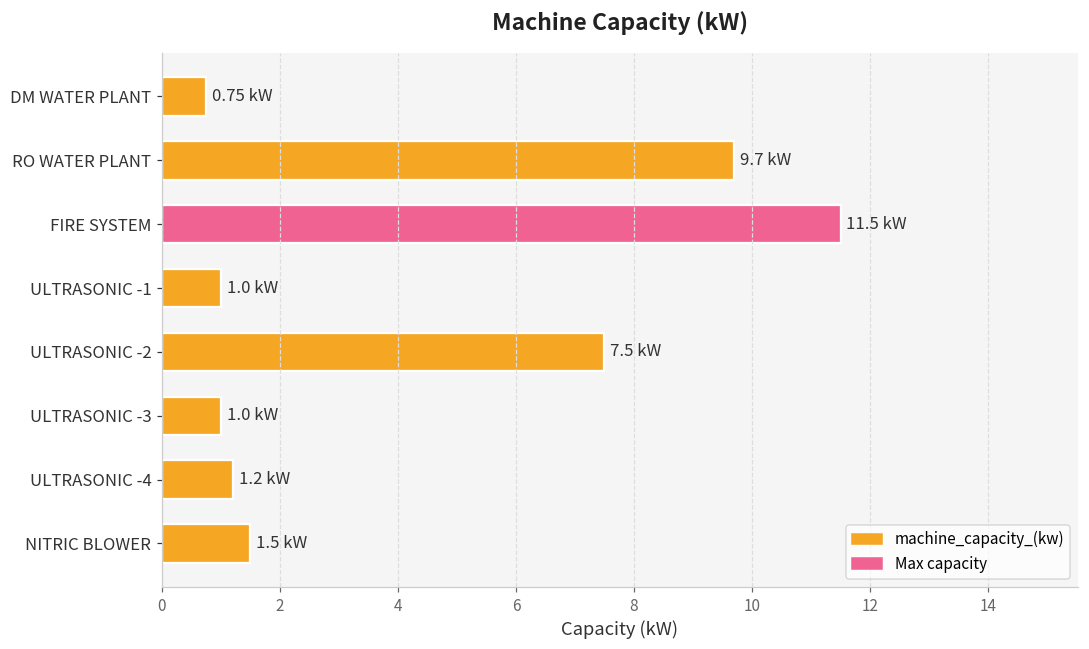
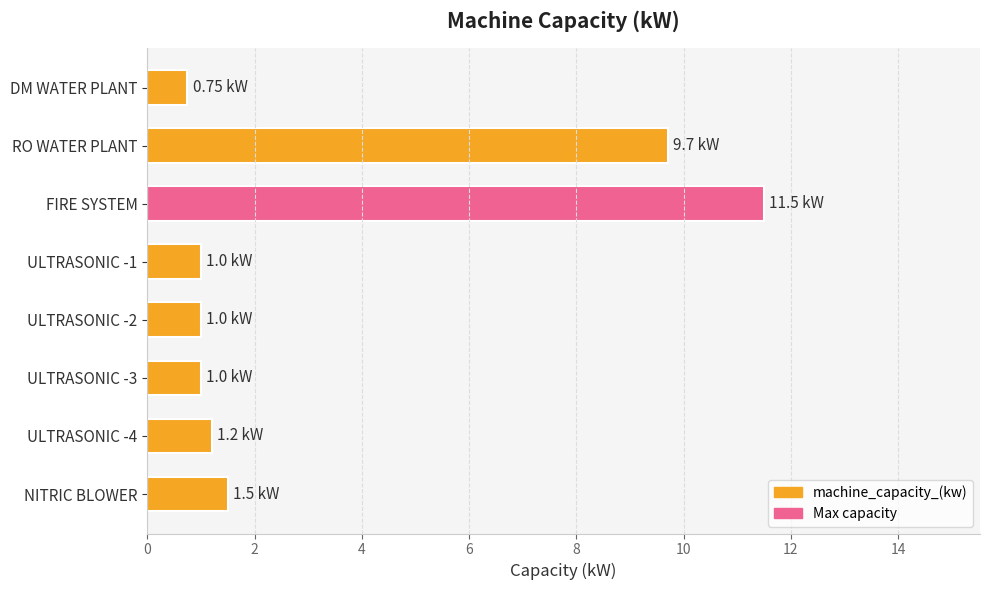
  {
    "DM WATER PLANT": 0.75,
    "RO WATER PLANT": 9.7,
    "FIRE SYSTEM": 11.5,
    "ULTRASONIC -1": 1.0,
-   "ULTRASONIC -2": 7.5,
+   "ULTRASONIC -2": 1.0,
    "ULTRASONIC -3": 1.0,
    "ULTRASONIC -4": 1.2,
    "NITRIC BLOWER": 1.5
  }
